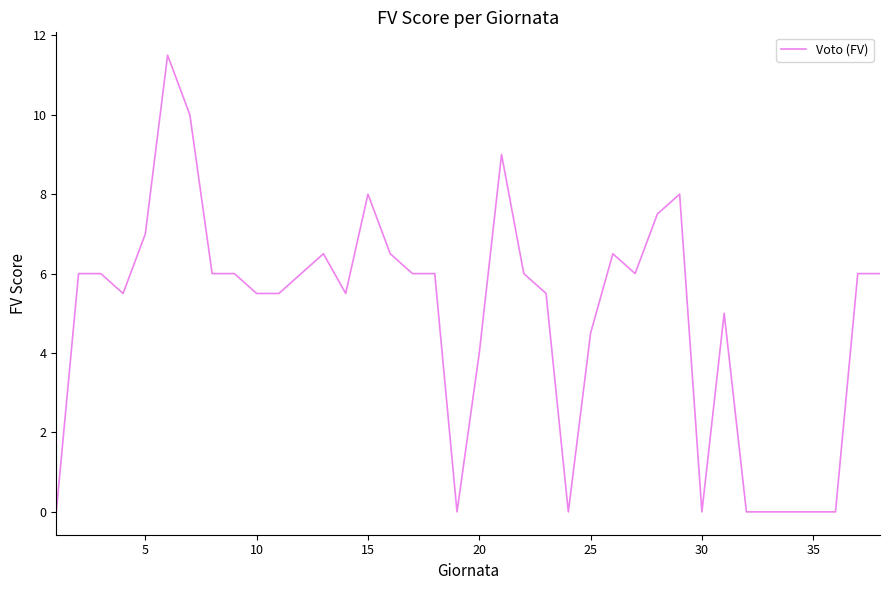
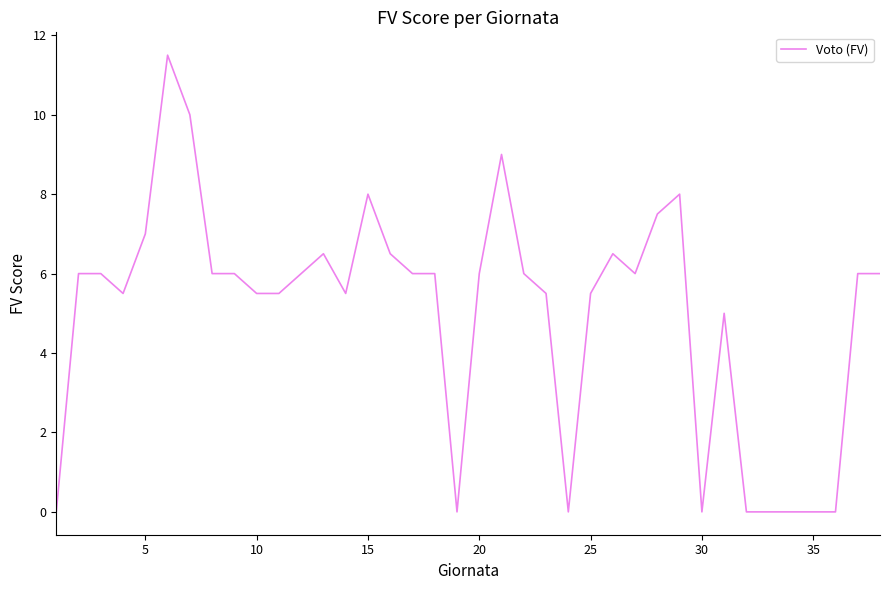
  {
    "5": 7.0,
    "10": 5.5,
    "15": 8.0,
-   "20": 4,
-   "25": 4.5,
+   "20": 6,
+   "25": 5.5,
    "30": 0.0,
    "35": 0.0
  }
